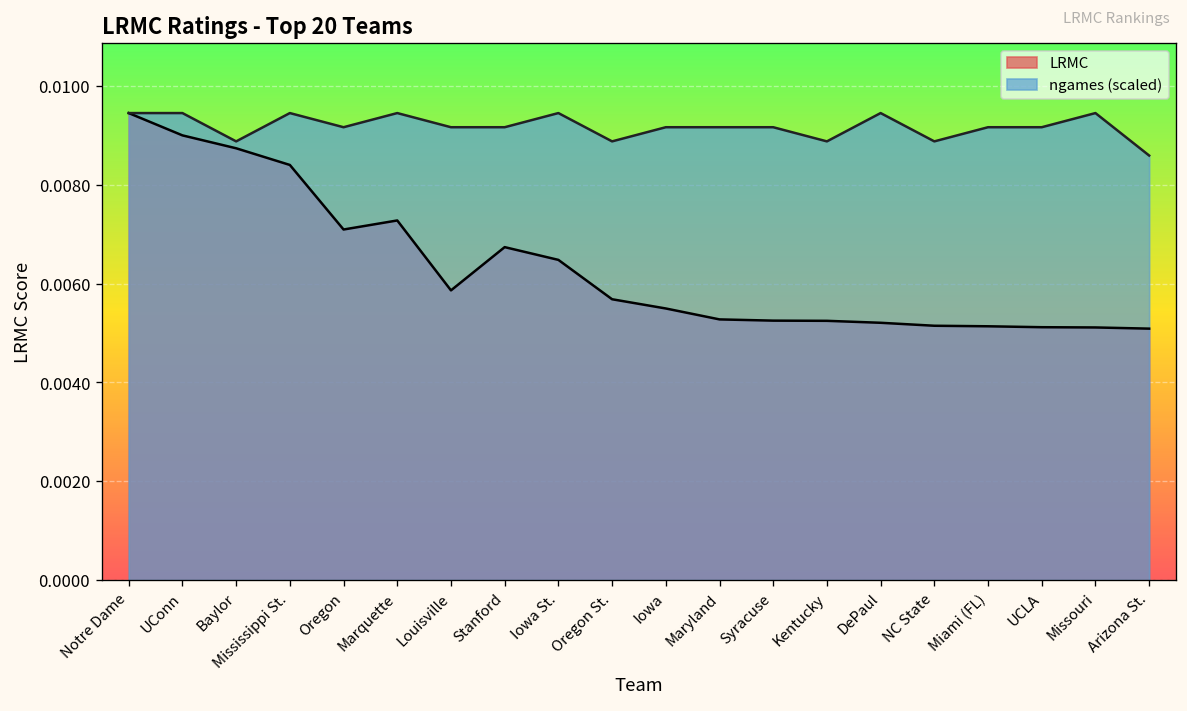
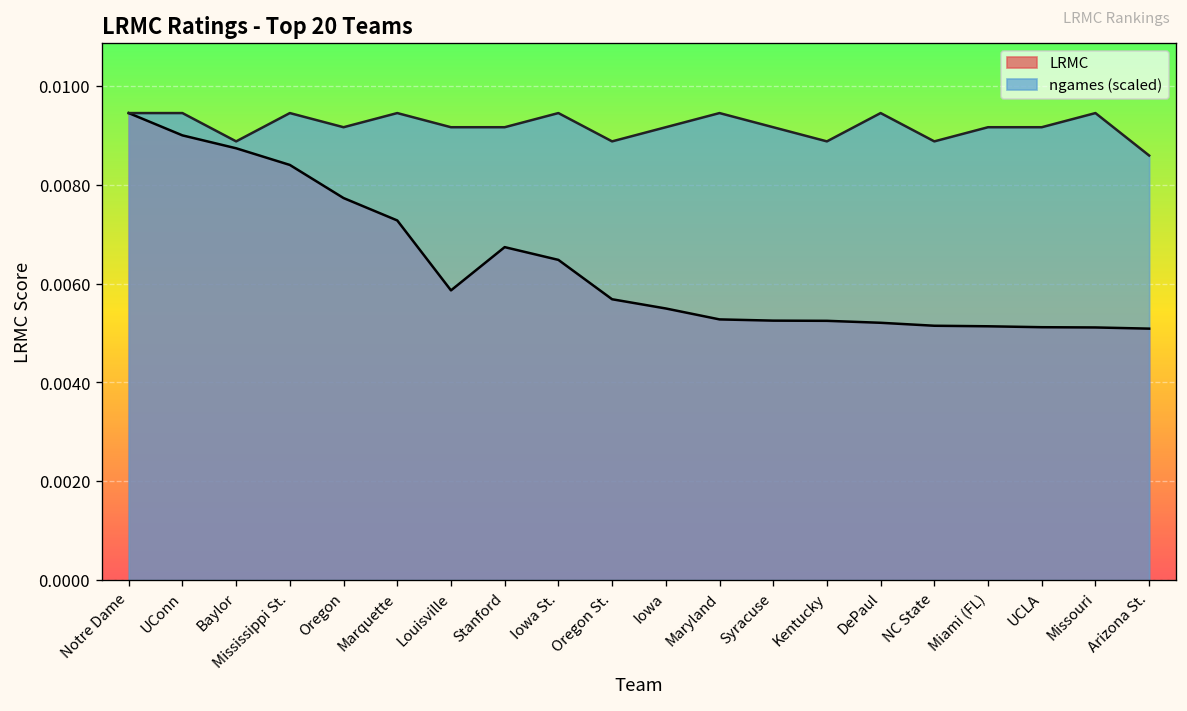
  {
    "LRMC": {
      "UConn": 0.0090,
      "Baylor": 0.0087,
      "Mississippi St.": 0.0084,
-     "Oregon": 0.0071,
+     "Oregon": 0.0077,
      "Marquette": 0.0073,
      "Louisville": 0.0059,
      "Stanford": 0.0067,
      "Iowa St.": 0.0065,
      "Oregon St.": 0.0057,
      "Iowa": 0.0055,
      "Maryland": 0.0053,
      "Syracuse": 0.0053,
      "Kentucky": 0.0052,
      "DePaul": 0.0052,
      "NC State": 0.0051,
      "Miami (FL)": 0.0051,
      "UCLA": 0.0051,
      "Missouri": 0.0051,
      "Arizona St.": 0.0051
    },
    "ngames (scaled)": {
      "UConn": 0.0095,
      "Baylor": 0.0089,
      "Mississippi St.": 0.0095,
      "Oregon": 0.0092,
      "Marquette": 0.0095,
      "Louisville": 0.0092,
      "Stanford": 0.0092,
      "Iowa St.": 0.0095,
      "Oregon St.": 0.0089,
      "Iowa": 0.0092,
-     "Maryland": 0.0092,
+     "Maryland": 0.0095,
      "Syracuse": 0.0092,
      "Kentucky": 0.0089,
      "DePaul": 0.0095,
      "NC State": 0.0089,
      "Miami (FL)": 0.0092,
      "UCLA": 0.0092,
      "Missouri": 0.0095,
      "Arizona St.": 0.0086
    }
  }
